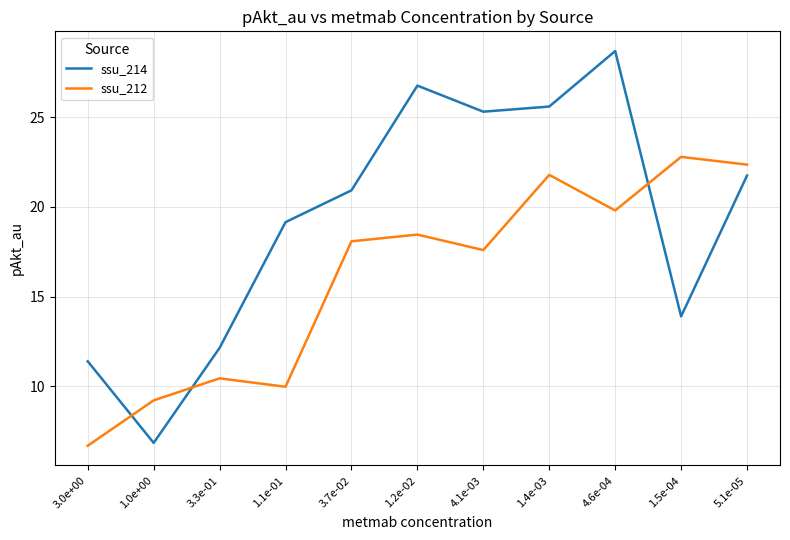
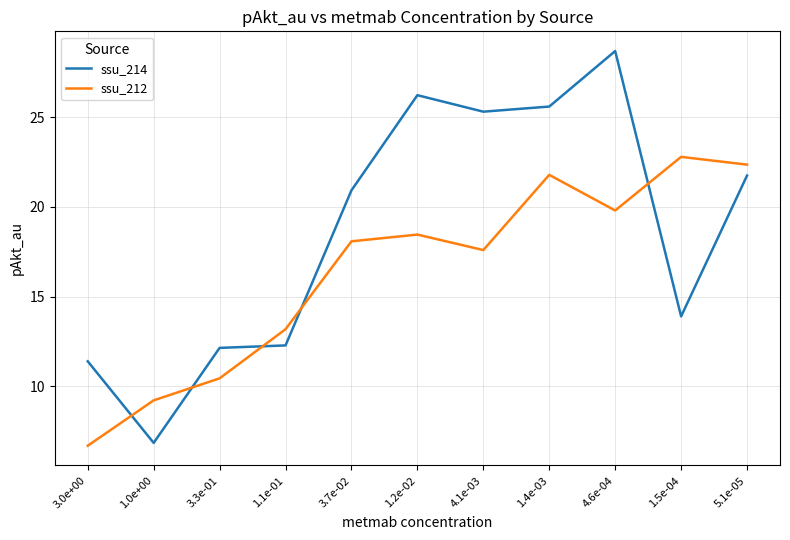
  {
    "ssu_214": {
      "3.0e+00": 11.4,
      "1.0e+00": 6.9,
      "3.3e-01": 12.1,
-     "1.1e-01": 19.1,
+     "1.1e-01": 12.3,
      "3.7e-02": 20.9,
-     "1.2e-02": 26.7,
+     "1.2e-02": 26.2,
      "4.1e-03": 25.3,
      "1.4e-03": 25.6,
      "4.6e-04": 28.7,
      "1.5e-04": 13.9,
      "5.1e-05": 21.7
    },
    "ssu_212": {
      "3.0e+00": 6.7,
      "1.0e+00": 9.2,
      "3.3e-01": 10.4,
-     "1.1e-01": 10.0,
+     "1.1e-01": 13.2,
      "3.7e-02": 18.1,
      "1.2e-02": 18.5,
      "4.1e-03": 17.6,
      "1.4e-03": 21.8,
      "4.6e-04": 19.8,
      "1.5e-04": 22.8,
      "5.1e-05": 22.3
    }
  }
